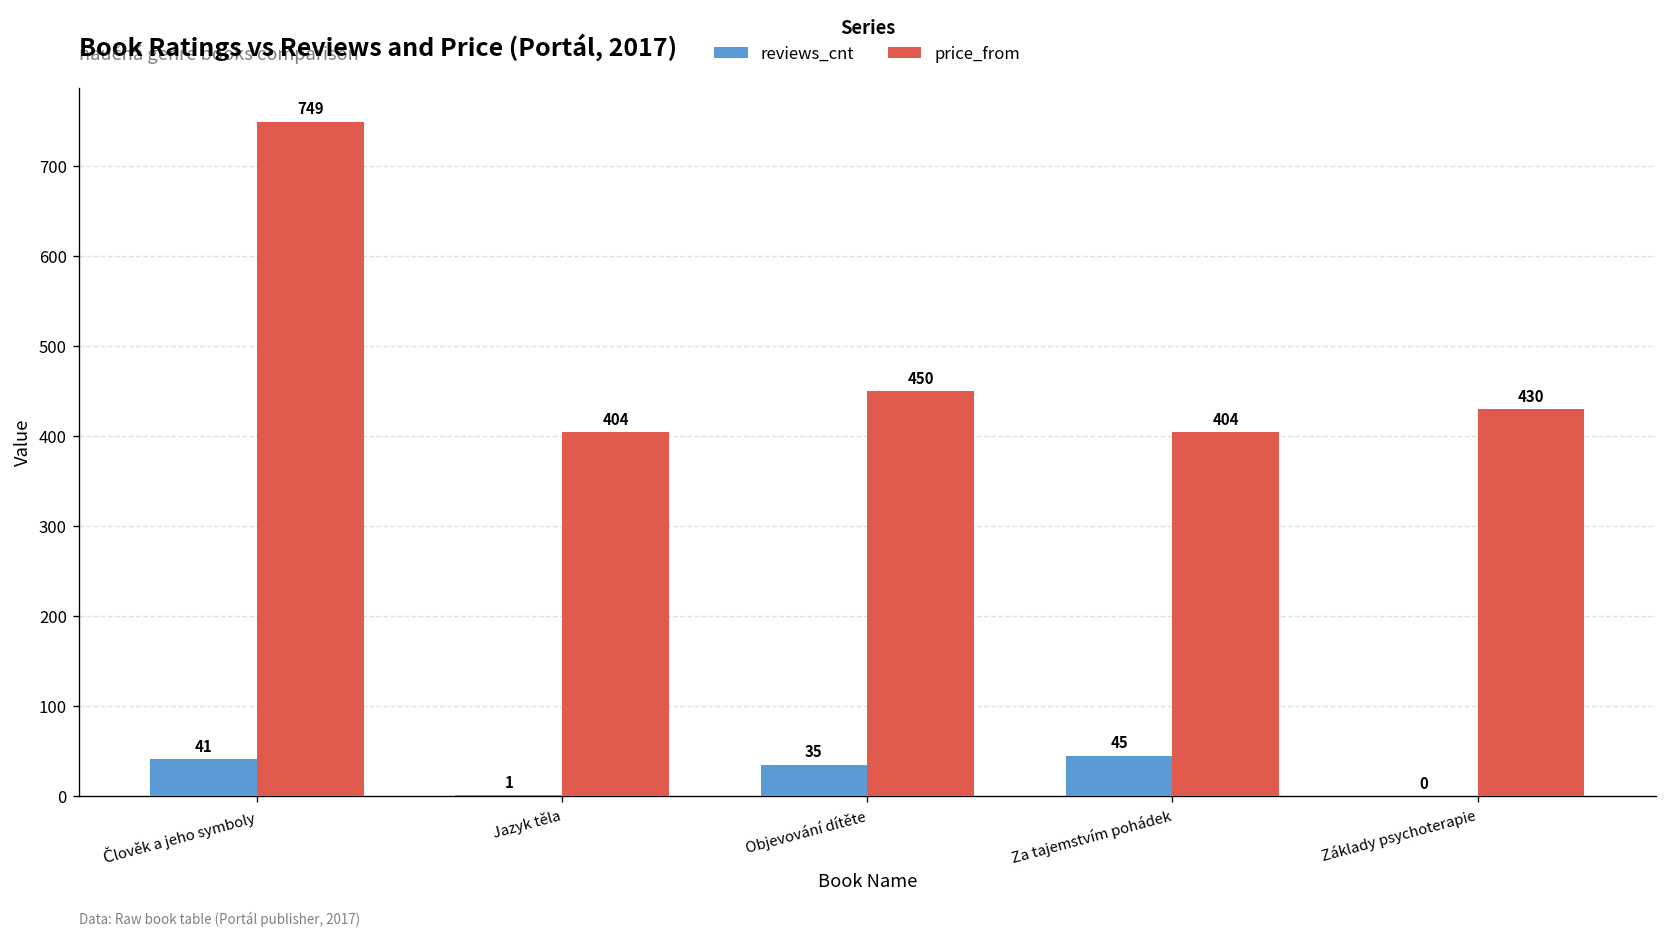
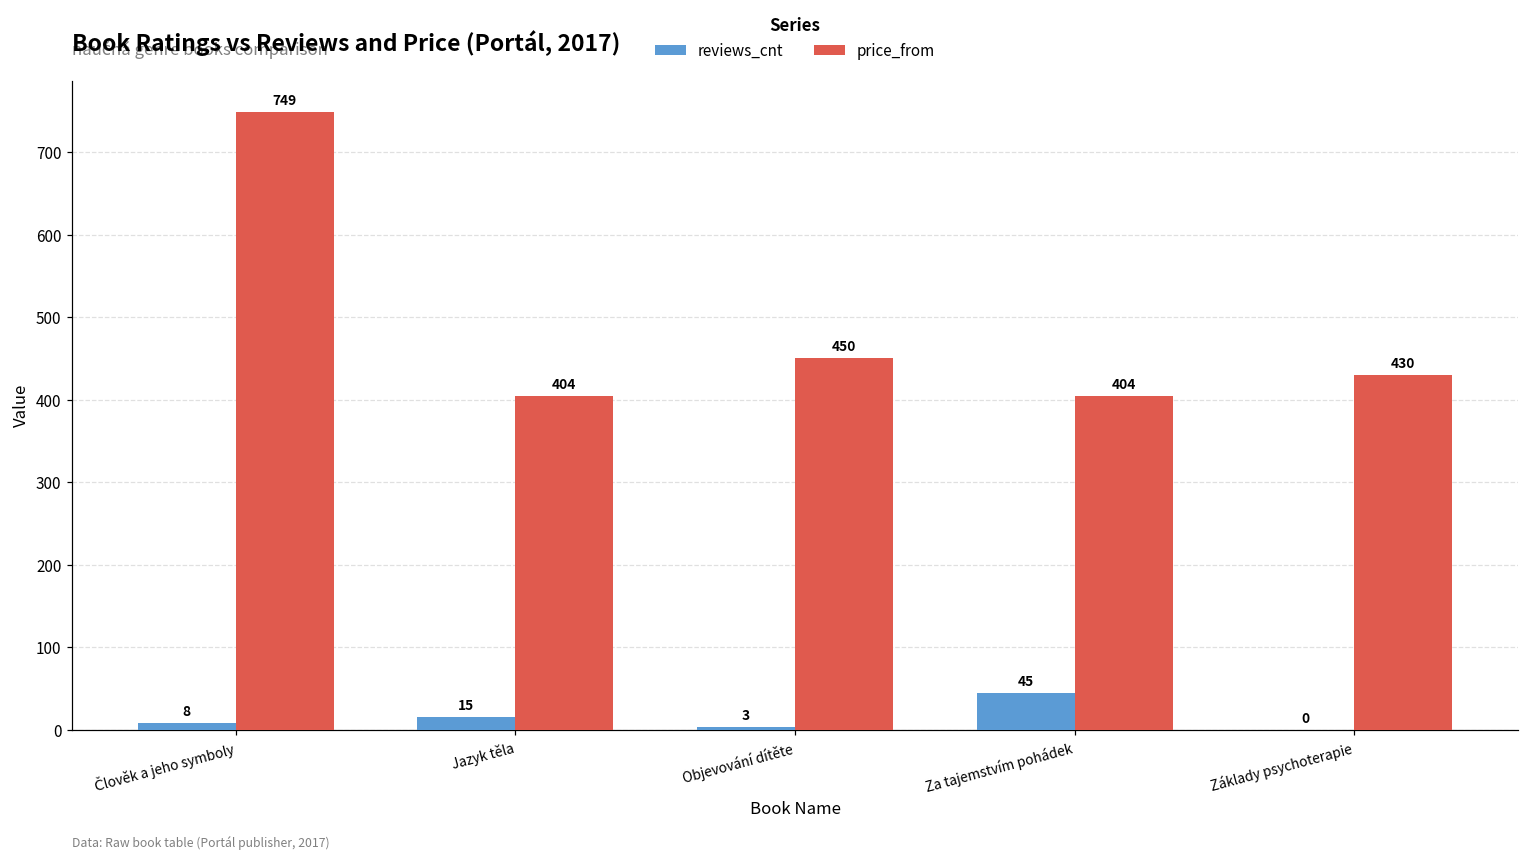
  {
    "reviews_cnt": {
-     "Člověk a jeho symboly": 41,
-     "Jazyk těla": 1,
-     "Objevování dítěte": 35,
+     "Člověk a jeho symboly": 8,
+     "Jazyk těla": 15,
+     "Objevování dítěte": 3,
      "Za tajemstvím pohádek": 45,
      "Základy psychoterapie": 0
    },
    "price_from": {
      "Člověk a jeho symboly": 749,
      "Jazyk těla": 404,
      "Objevování dítěte": 450,
      "Za tajemstvím pohádek": 404,
      "Základy psychoterapie": 430
    }
  }
